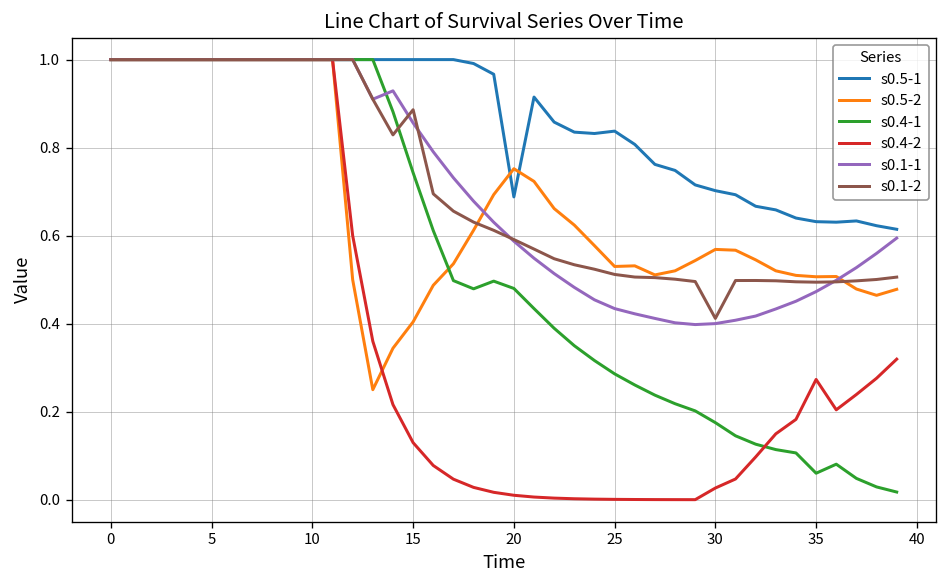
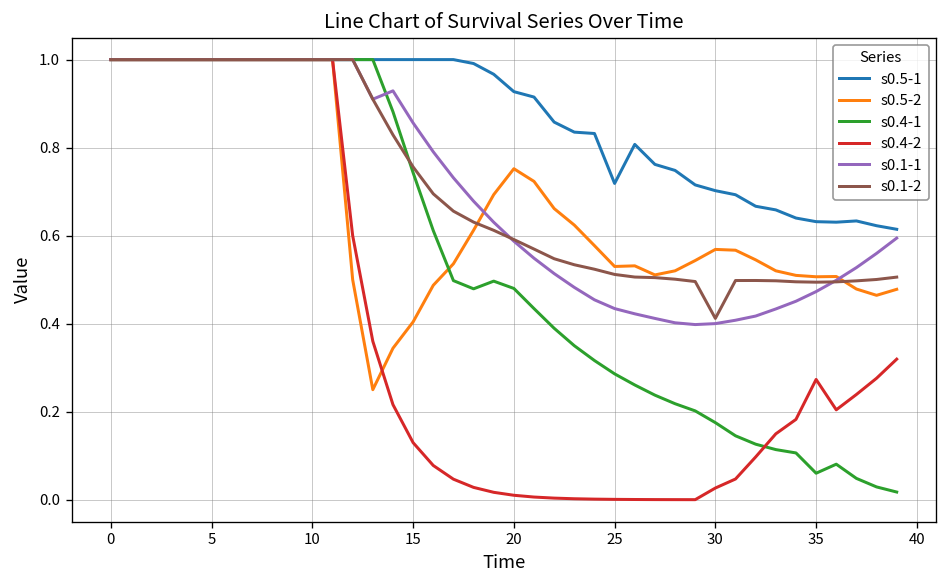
  {
    "s0.5-1": {
      "15": 1.00,
-     "20": 0.69,
-     "25": 0.84,
+     "20": 0.93,
+     "25": 0.72,
      "30": 0.70,
      "35": 0.63
    },
    "s0.5-2": {
      "15": 0.40,
      "20": 0.75,
      "25": 0.53,
      "30": 0.57,
      "35": 0.51
    },
    "s0.4-1": {
      "15": 0.74,
      "20": 0.48,
      "25": 0.29,
      "30": 0.18,
      "35": 0.06
    },
    "s0.4-2": {
      "15": 0.13,
      "20": 0.01,
      "25": 0.00,
      "30": 0.03,
      "35": 0.27
    },
    "s0.1-1": {
      "15": 0.86,
      "25": 0.43,
      "30": 0.40,
      "35": 0.47
    },
    "s0.1-2": {
-     "15": 0.89,
+     "15": 0.76,
      "25": 0.51,
      "30": 0.41,
      "35": 0.49
    }
  }
